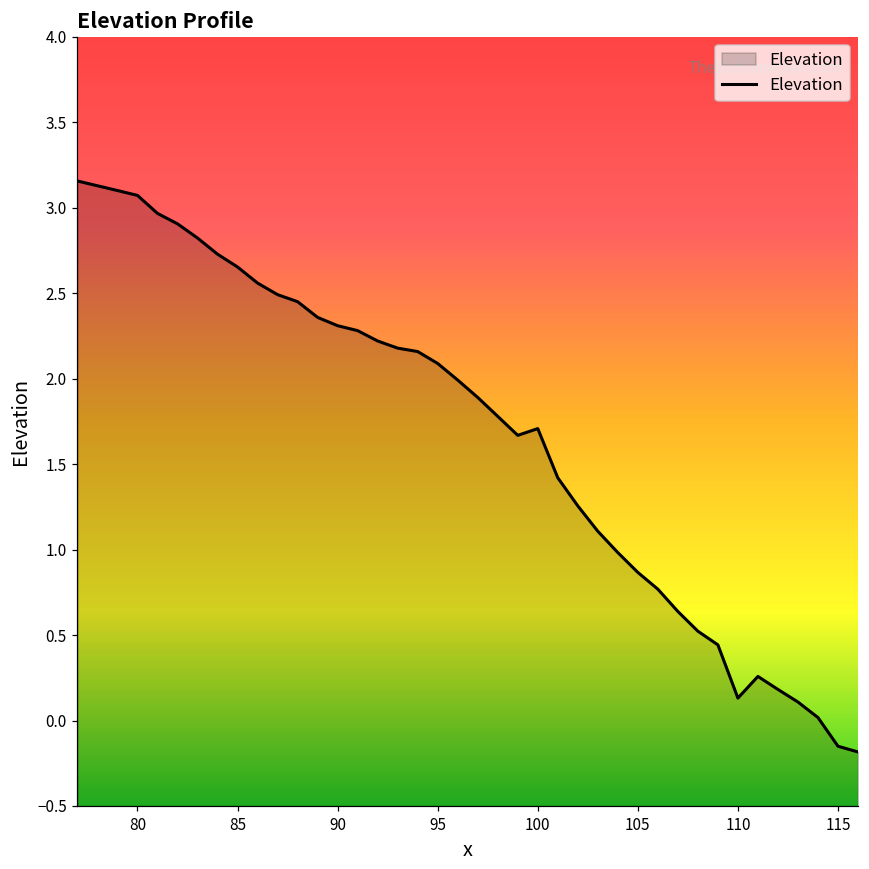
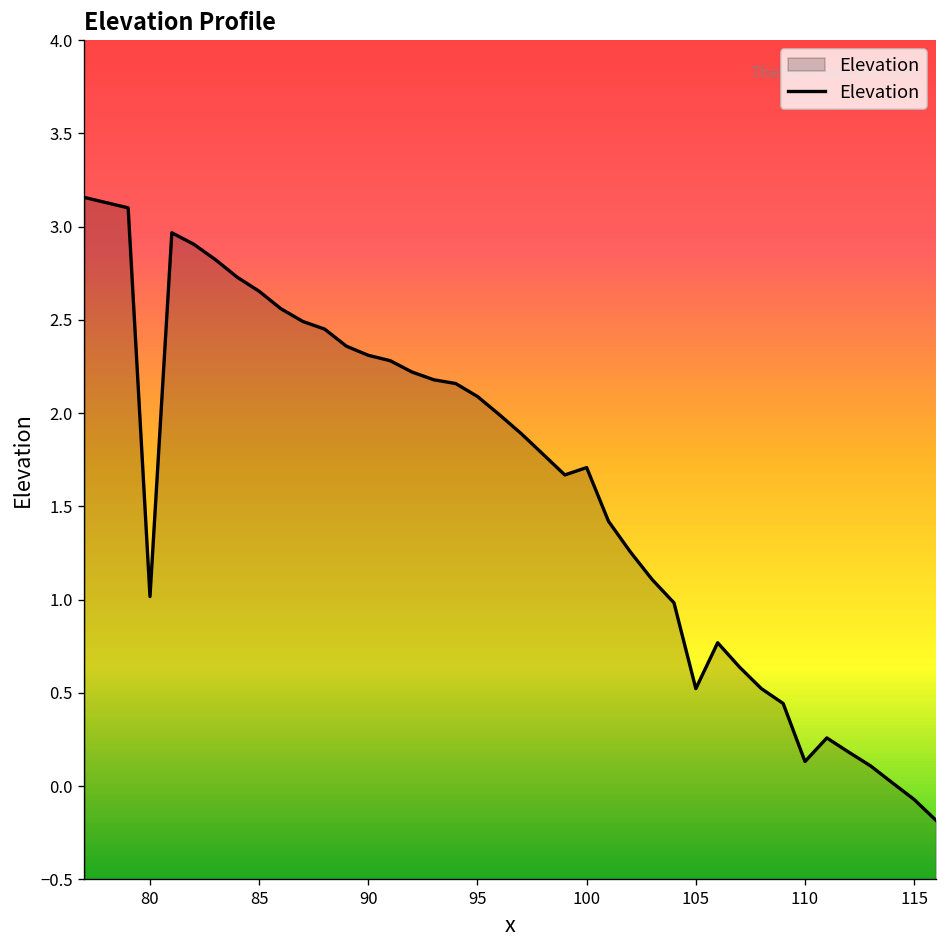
  {
-   "80": 3.07,
+   "80": 1.02,
    "85": 2.65,
    "90": 2.31,
    "95": 2.09,
    "100": 1.71,
-   "105": 0.87,
+   "105": 0.52,
    "110": 0.13,
-   "115": -0.15
+   "115": -0.07
  }
